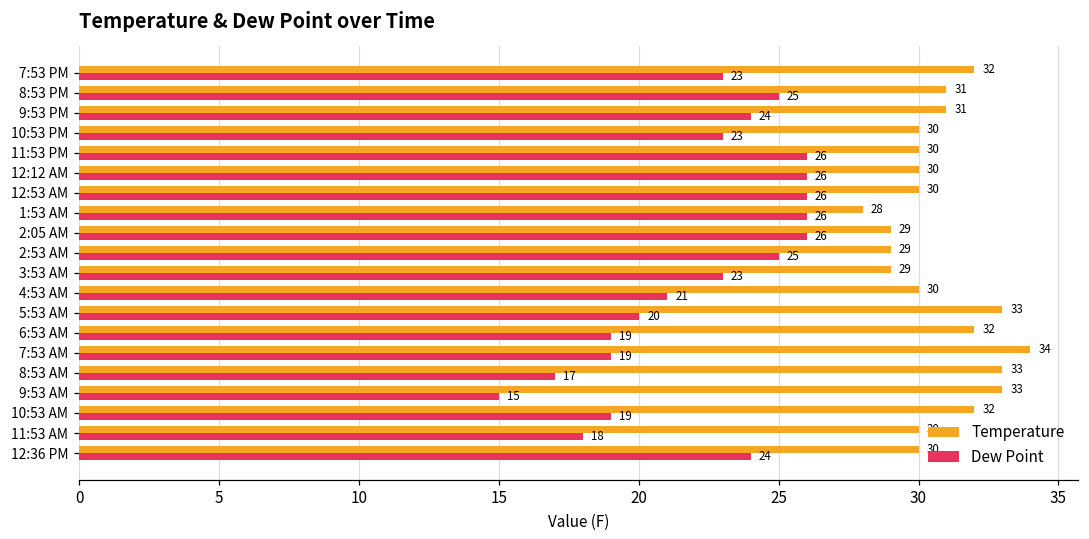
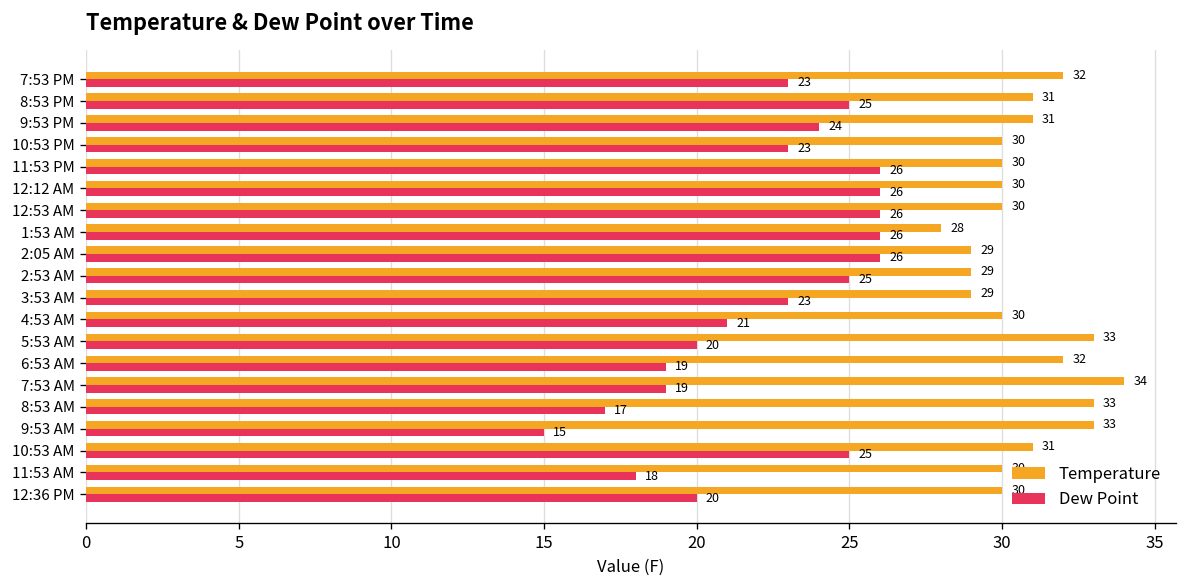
  {
    "Temperature": {
      "7:53 PM": 32,
      "8:53 PM": 31,
      "9:53 PM": 31,
      "10:53 PM": 30,
      "11:53 PM": 30,
      "12:12 AM": 30,
      "12:53 AM": 30,
      "1:53 AM": 28,
      "2:05 AM": 29,
      "2:53 AM": 29,
      "3:53 AM": 29,
      "4:53 AM": 30,
      "5:53 AM": 33,
      "6:53 AM": 32,
      "7:53 AM": 34,
      "8:53 AM": 33,
      "9:53 AM": 33,
-     "10:53 AM": 32,
+     "10:53 AM": 31,
      "11:53 AM": 30,
      "12:36 PM": 30
    },
    "Dew Point": {
      "7:53 PM": 23,
      "8:53 PM": 25,
      "9:53 PM": 24,
      "10:53 PM": 23,
      "11:53 PM": 26,
      "12:12 AM": 26,
      "12:53 AM": 26,
      "1:53 AM": 26,
      "2:05 AM": 26,
      "2:53 AM": 25,
      "3:53 AM": 23,
      "4:53 AM": 21,
      "5:53 AM": 20,
      "6:53 AM": 19,
      "7:53 AM": 19,
      "8:53 AM": 17,
      "9:53 AM": 15,
-     "10:53 AM": 19,
+     "10:53 AM": 25,
      "11:53 AM": 18,
-     "12:36 PM": 24
+     "12:36 PM": 20
    }
  }
